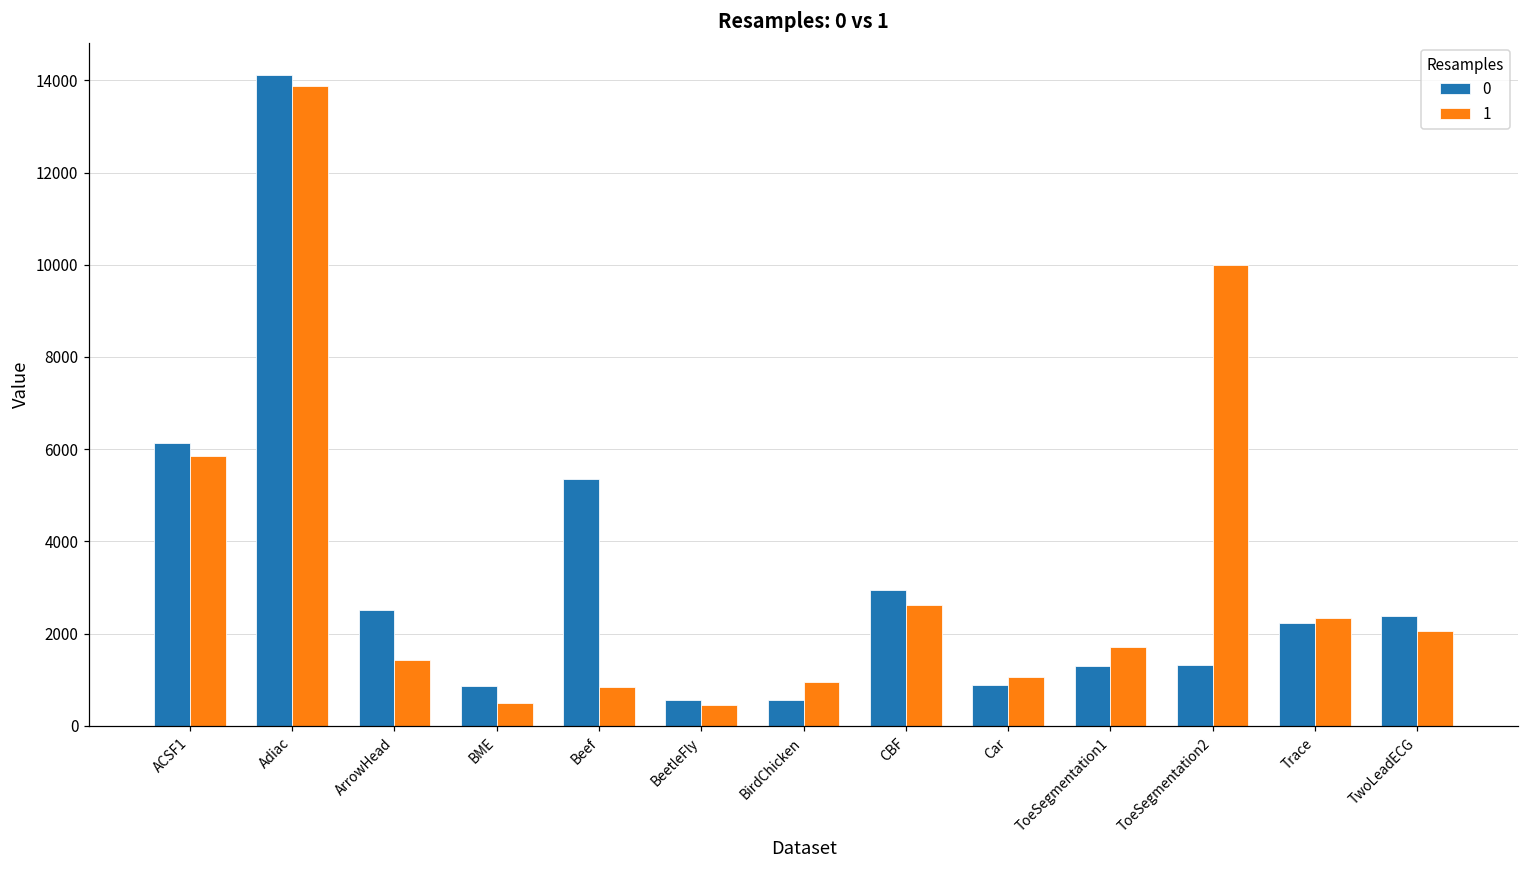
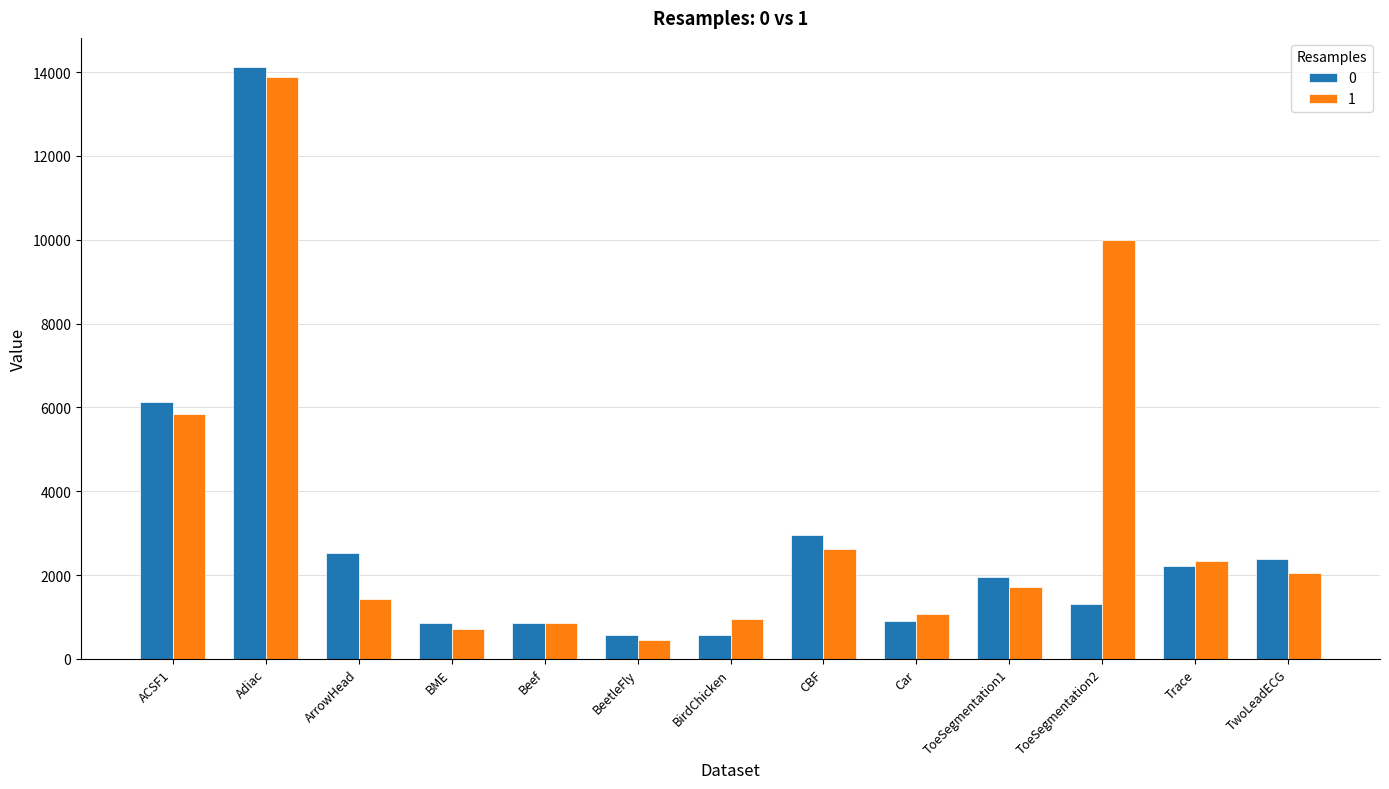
  {
    "0": {
      "ACSF1": 6100,
      "Adiac": 14100,
      "ArrowHead": 2500,
      "BME": 900,
-     "Beef": 5300,
+     "Beef": 900,
      "BeetleFly": 600,
      "BirdChicken": 600,
      "CBF": 3000,
      "Car": 900,
-     "ToeSegmentation1": 1300,
+     "ToeSegmentation1": 1900,
      "ToeSegmentation2": 1300,
      "Trace": 2200,
      "TwoLeadECG": 2400
    },
    "1": {
      "ACSF1": 5800,
      "Adiac": 13900,
      "ArrowHead": 1400,
-     "BME": 500,
+     "BME": 700,
      "Beef": 800,
      "BeetleFly": 500,
      "BirdChicken": 1000,
      "CBF": 2600,
      "Car": 1100,
      "ToeSegmentation1": 1700,
      "ToeSegmentation2": 10000,
      "Trace": 2300,
      "TwoLeadECG": 2100
    }
  }
